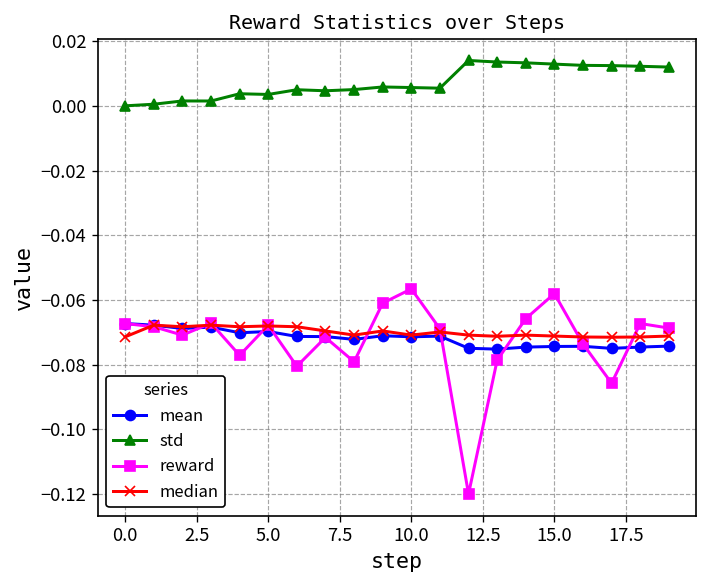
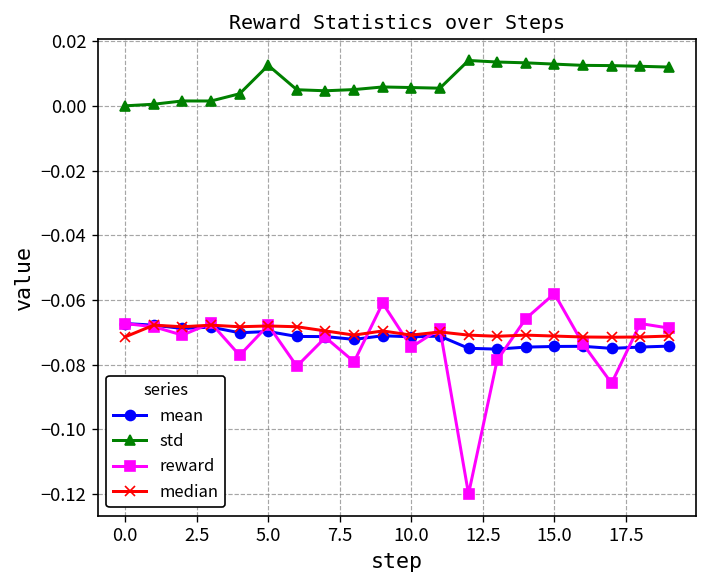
  {
    "mean": {
      "5.0": -0.070,
      "15.0": -0.074
    },
    "std": {
      "0.0": 0.000,
-     "5.0": 0.004,
+     "5.0": 0.013,
      "10.0": 0.006,
      "15.0": 0.013
    },
    "reward": {
-     "10.0": -0.057,
+     "10.0": -0.075,
      "15.0": -0.058
    },
    "median": {
      "0.0": -0.071,
      "15.0": -0.071
    }
  }
